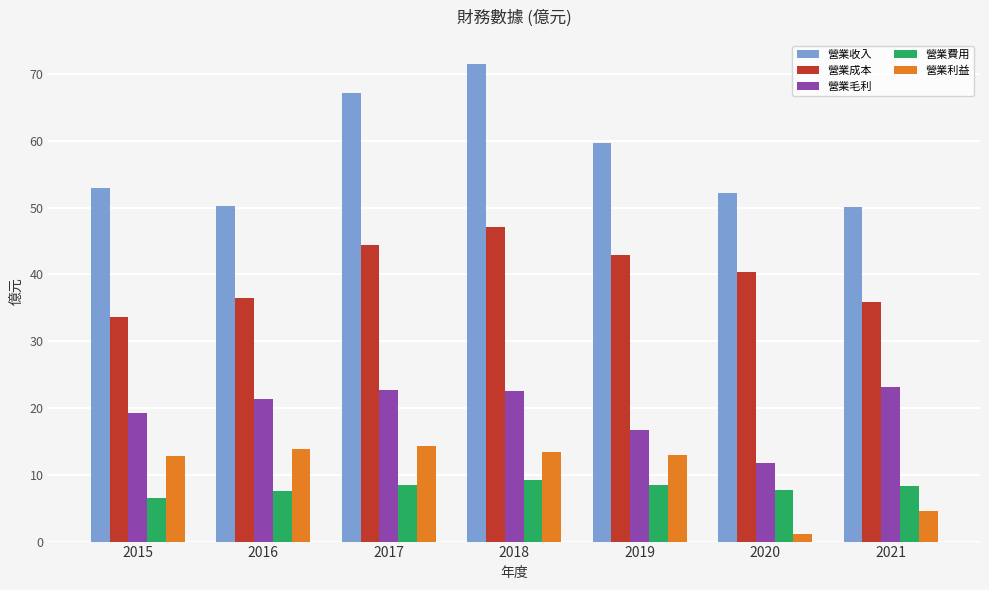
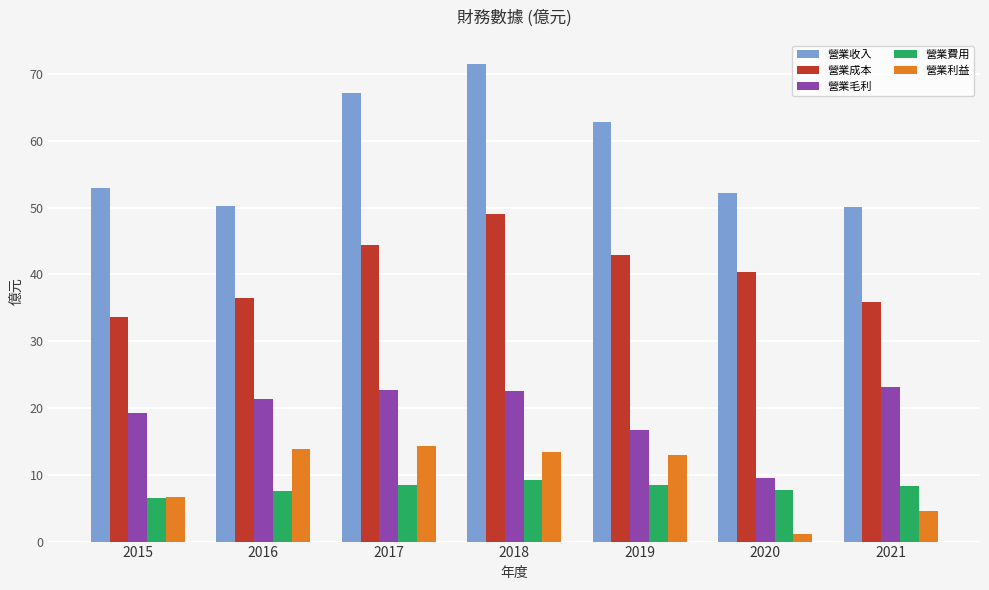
  {
    "營業收入": {
      "2015": 53,
      "2016": 50,
      "2017": 67,
      "2018": 72,
-     "2019": 60,
+     "2019": 63,
      "2020": 52,
      "2021": 50
    },
    "營業成本": {
      "2015": 34,
      "2016": 36,
      "2017": 44,
-     "2018": 47,
+     "2018": 49,
      "2019": 43,
      "2020": 40,
      "2021": 36
    },
    "營業毛利": {
      "2015": 19,
      "2016": 21,
      "2017": 23,
      "2018": 23,
      "2019": 17,
-     "2020": 12,
+     "2020": 10,
      "2021": 23
    },
    "營業費用": {
      "2015": 6,
      "2016": 8,
      "2017": 8,
      "2018": 9,
      "2019": 9,
      "2020": 8,
      "2021": 8
    },
    "營業利益": {
-     "2015": 13,
+     "2015": 7,
      "2016": 14,
      "2017": 14,
      "2018": 13,
      "2019": 13,
      "2020": 1,
      "2021": 5
    }
  }
